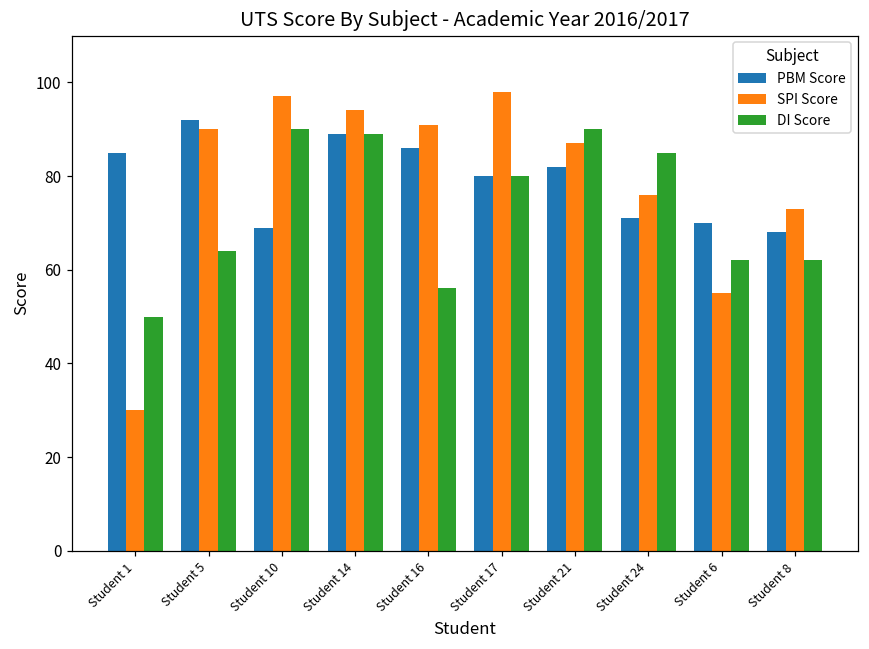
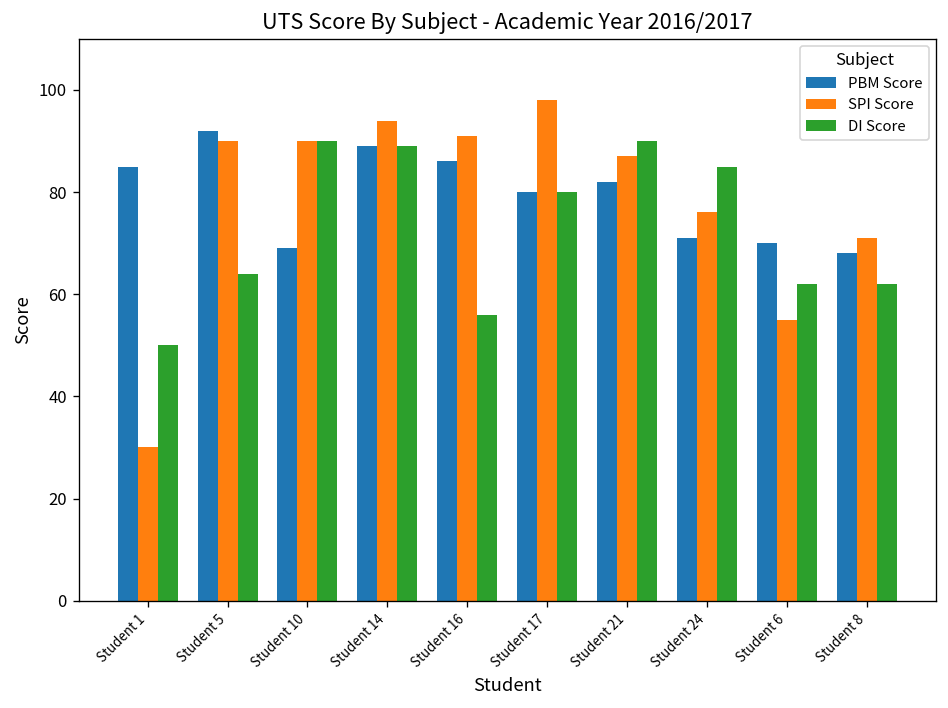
  {
    "PBM Score": {
      "Student 1": 85,
      "Student 5": 92,
      "Student 10": 69,
      "Student 14": 89,
      "Student 16": 86,
      "Student 17": 80,
      "Student 21": 82,
      "Student 24": 71,
      "Student 6": 70,
      "Student 8": 68
    },
    "SPI Score": {
      "Student 1": 30,
      "Student 5": 90,
-     "Student 10": 97,
+     "Student 10": 90,
      "Student 14": 94,
      "Student 16": 91,
      "Student 17": 98,
      "Student 21": 87,
      "Student 24": 76,
      "Student 6": 55,
-     "Student 8": 73
+     "Student 8": 71
    },
    "DI Score": {
      "Student 1": 50,
      "Student 5": 64,
      "Student 10": 90,
      "Student 14": 89,
      "Student 16": 56,
      "Student 17": 80,
      "Student 21": 90,
      "Student 24": 85,
      "Student 6": 62,
      "Student 8": 62
    }
  }
